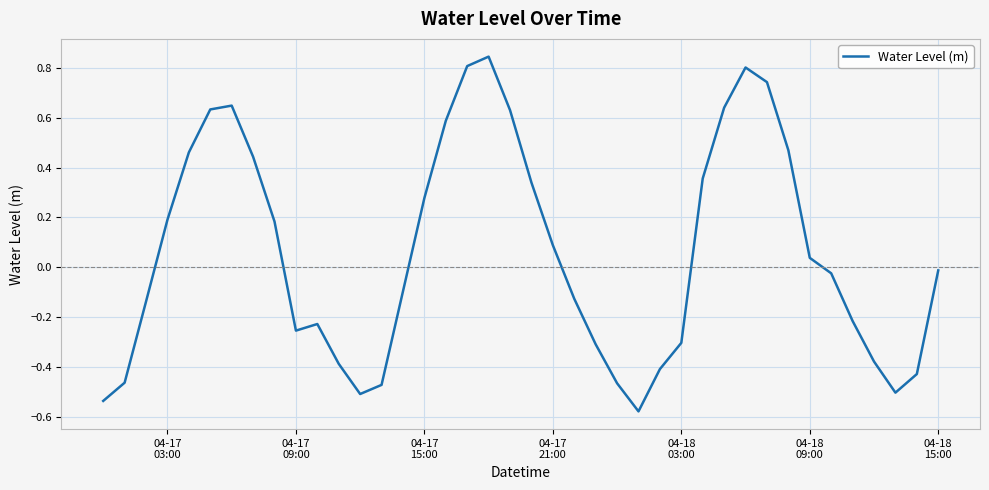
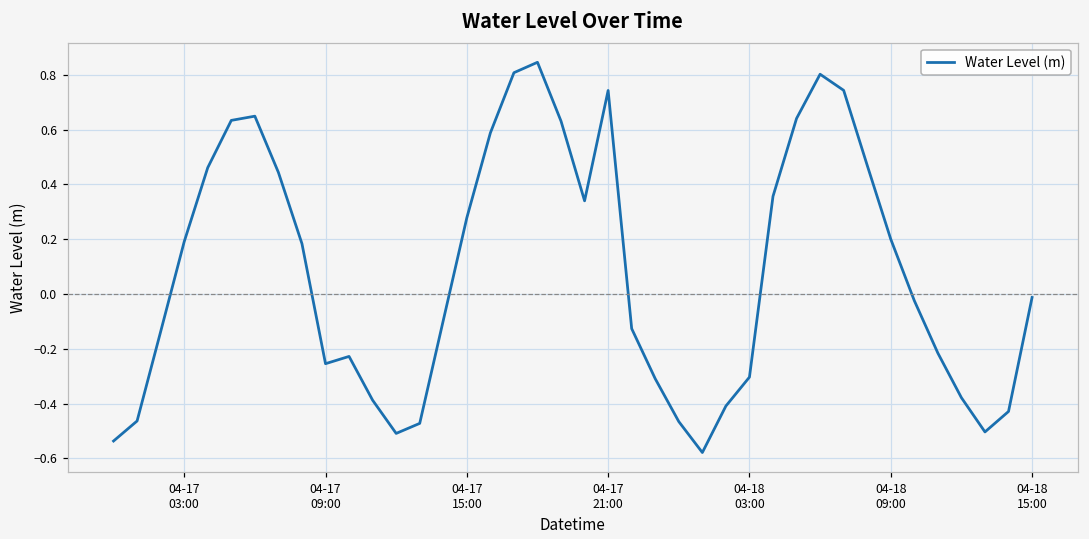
  {
    "04-17 03:00": 0.19,
    "04-17 09:00": -0.25,
    "04-17 15:00": 0.28,
-   "04-17 21:00": 0.09,
+   "04-17 21:00": 0.74,
    "04-18 03:00": -0.30,
-   "04-18 09:00": 0.04,
+   "04-18 09:00": 0.20,
    "04-18 15:00": -0.01
  }
